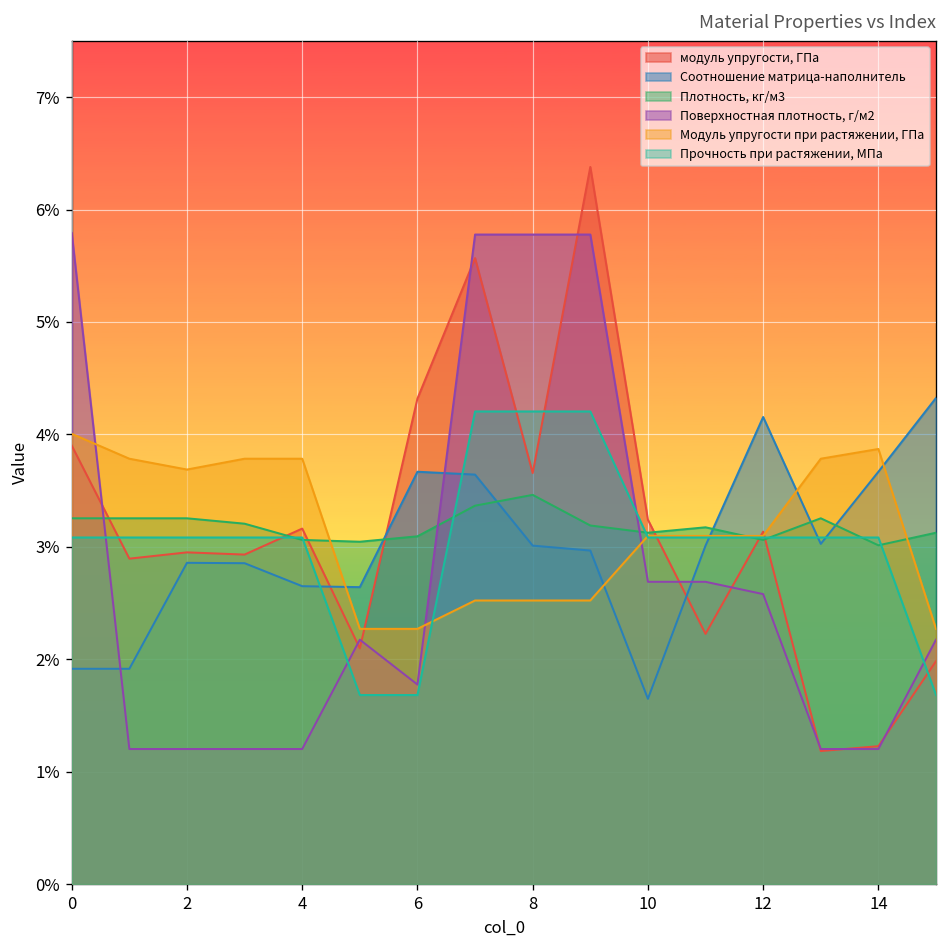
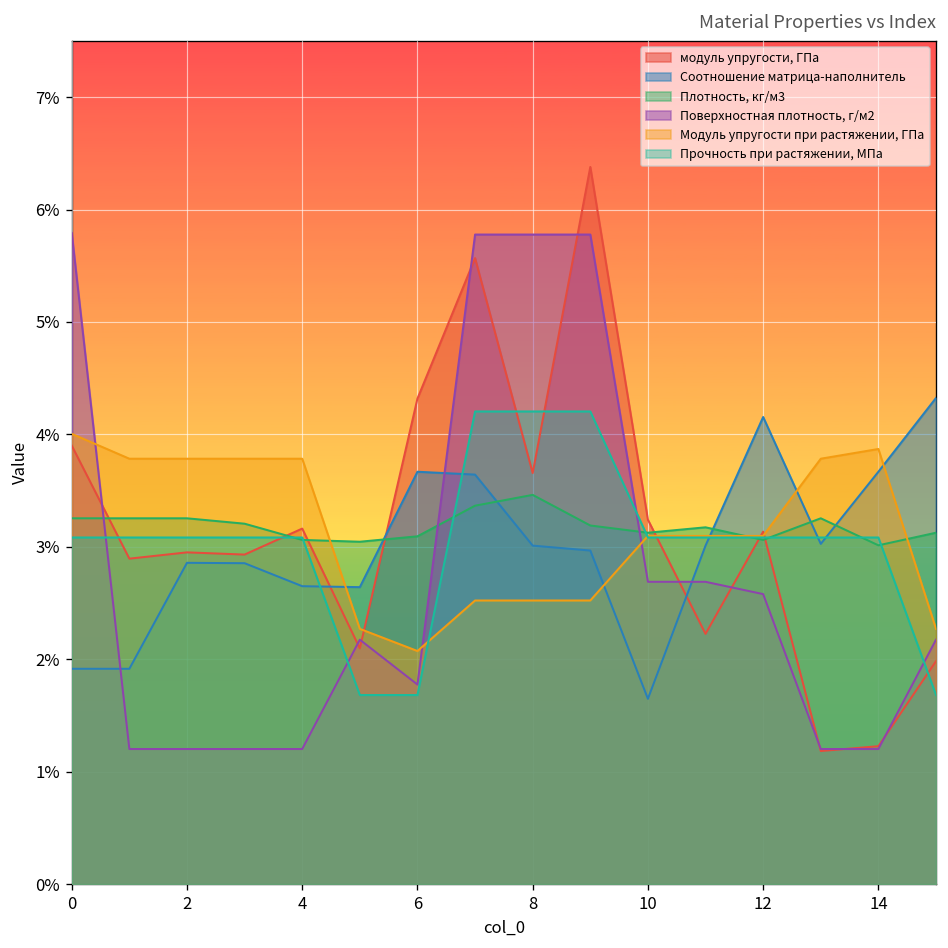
  {
    "модуль упругости, ГПа": {
      "0": "3.9%",
      "2": "3.0%",
      "4": "3.2%",
      "6": "4.3%",
      "8": "3.7%",
      "10": "3.2%",
      "12": "3.1%"
    },
    "Поверхностная плотность, г/м2": {
      "0": "5.8%",
      "2": "1.2%",
      "4": "1.2%",
      "6": "1.8%",
      "8": "5.8%",
      "10": "2.7%",
      "12": "2.6%"
    },
    "Модуль упругости при растяжении, ГПа": {
      "0": "4.0%",
-     "2": "3.7%",
+     "2": "3.8%",
      "4": "3.8%",
-     "6": "2.3%",
+     "6": "2.1%",
      "8": "2.5%",
      "14": "3.9%"
    }
  }
